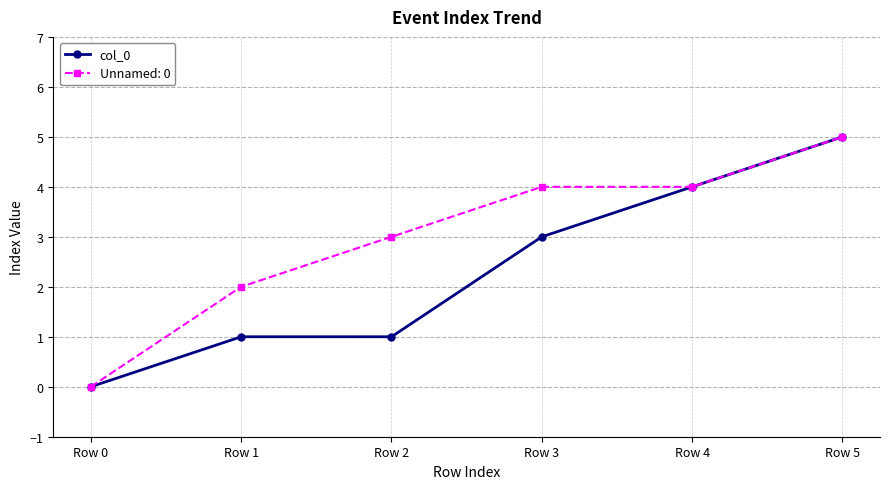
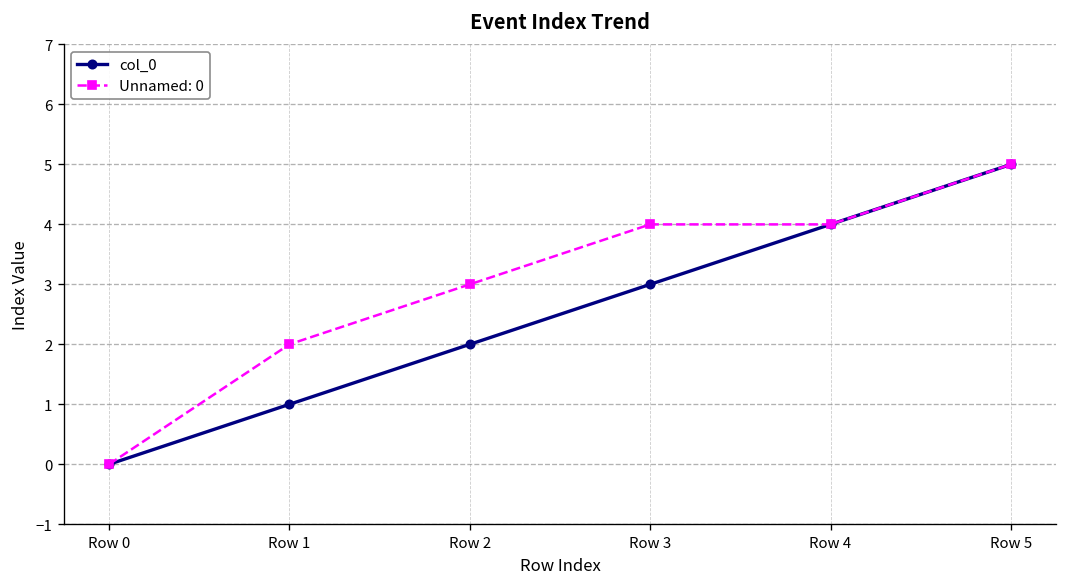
  {
    "col_0": {
      "Row 1": 1,
-     "Row 2": 1,
+     "Row 2": 2,
      "Row 3": 3
    },
    "Unnamed: 0": {
      "Row 1": 2,
      "Row 2": 3,
      "Row 3": 4
    }
  }
